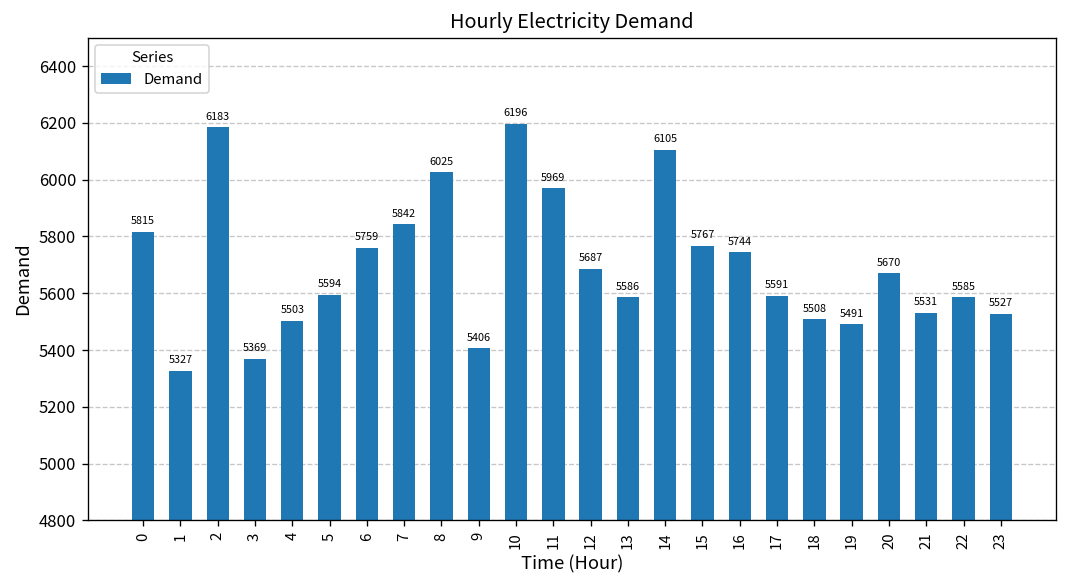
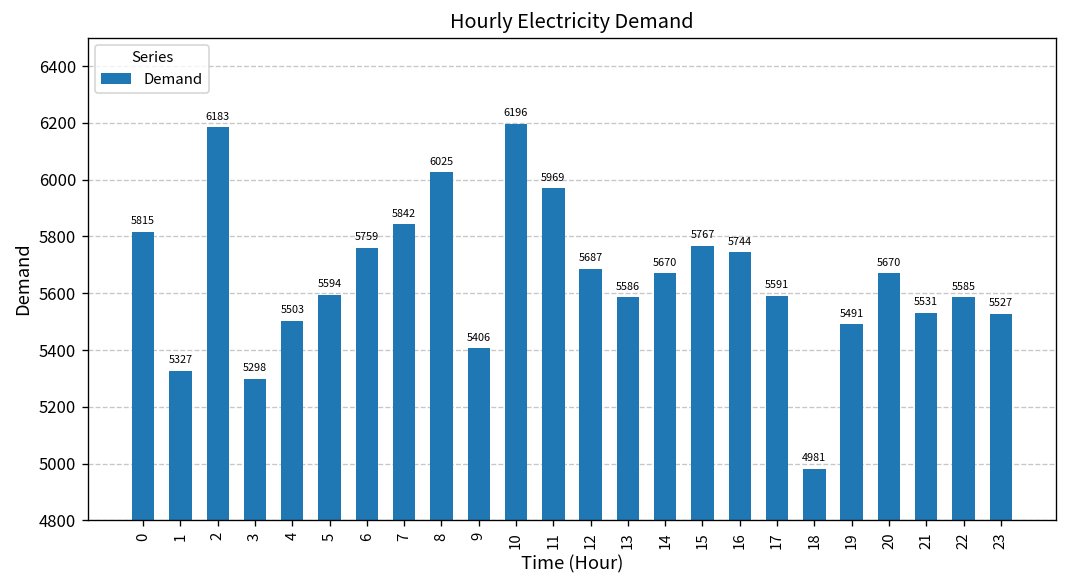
  {
    "1": 5327,
-   "3": 5369,
+   "3": 5298,
    "4": 5503,
    "5": 5594,
    "6": 5759,
    "7": 5842,
    "8": 6025,
    "9": 5406,
    "10": 6196,
    "11": 5969,
    "12": 5687,
    "13": 5586,
-   "14": 6105,
+   "14": 5670,
    "15": 5767,
    "16": 5744,
    "17": 5591,
-   "18": 5508,
+   "18": 4981,
    "19": 5491,
    "20": 5670,
    "21": 5531,
    "22": 5585,
    "23": 5527
  }
